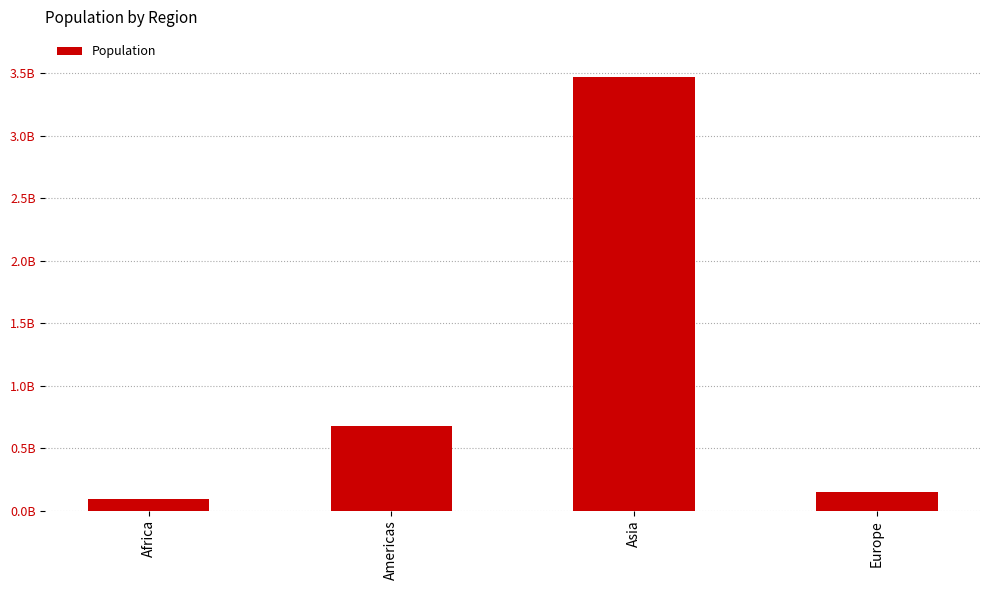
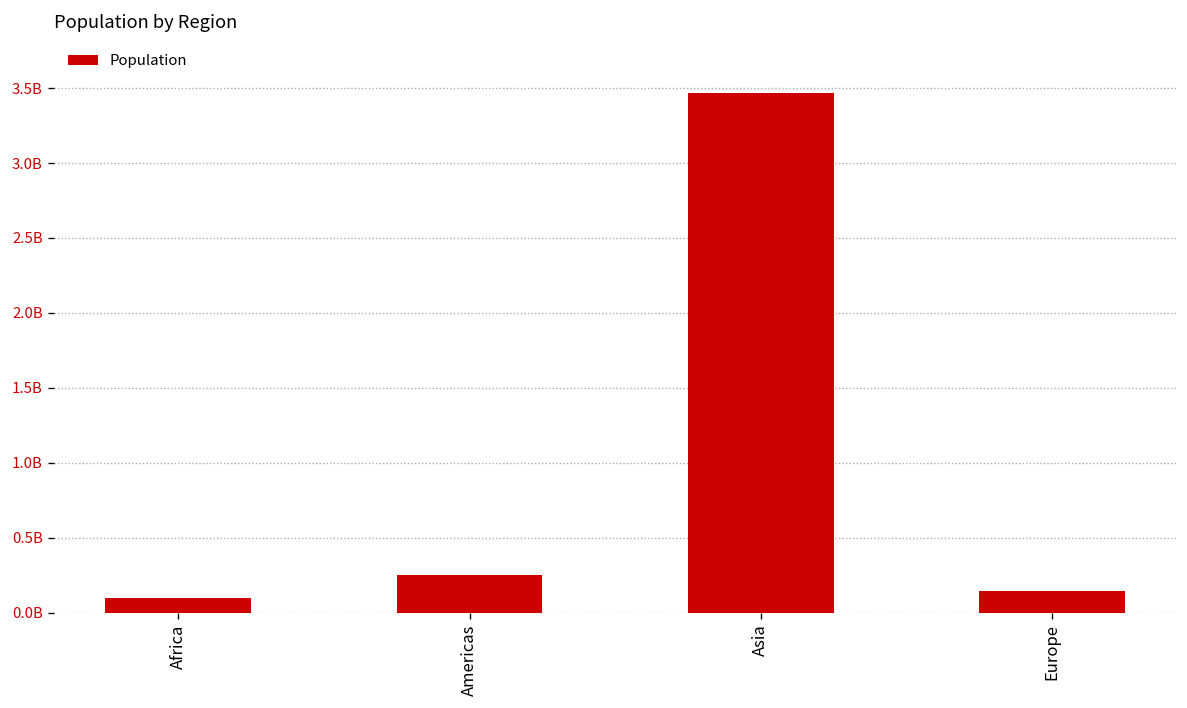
  {
    "Africa": 90000000,
-   "Americas": 670000000,
+   "Americas": 250000000,
    "Asia": 3470000000,
    "Europe": 150000000
  }
